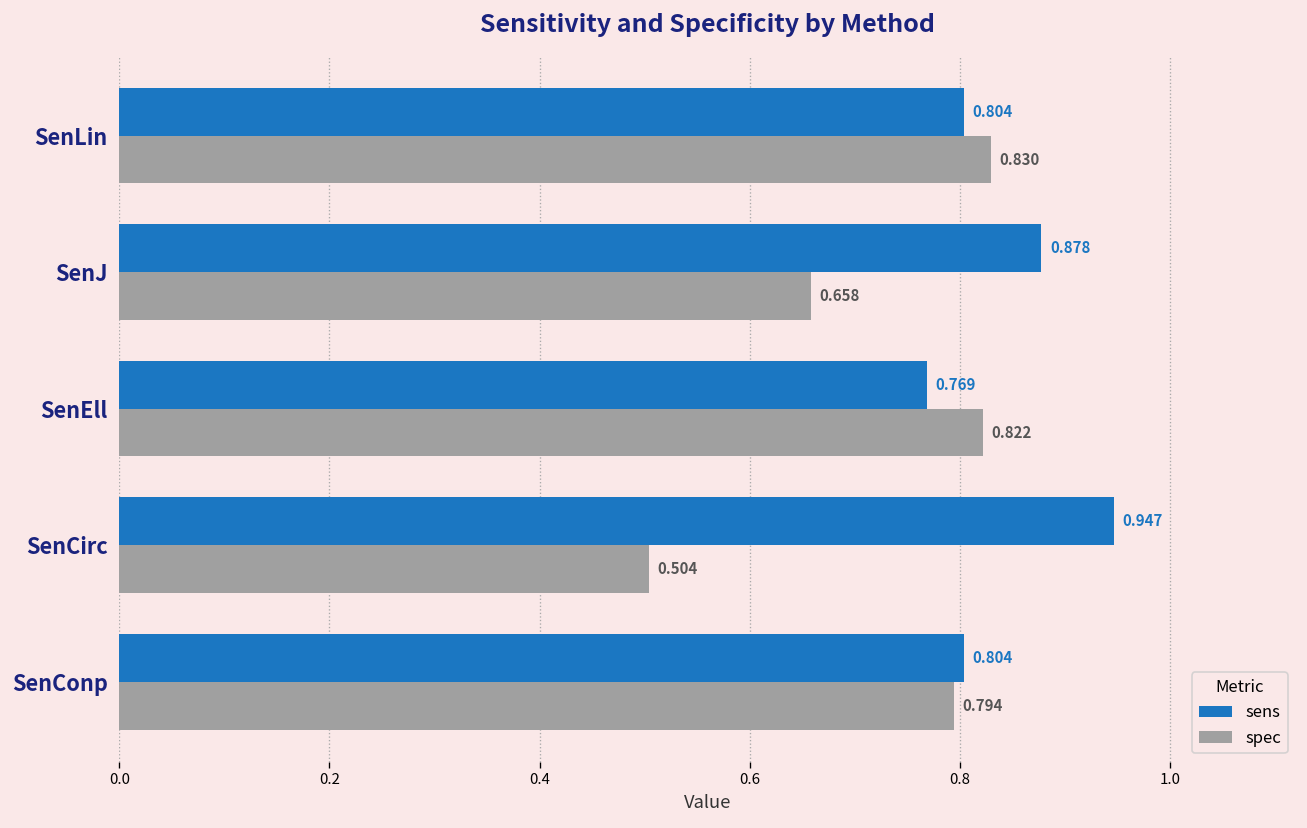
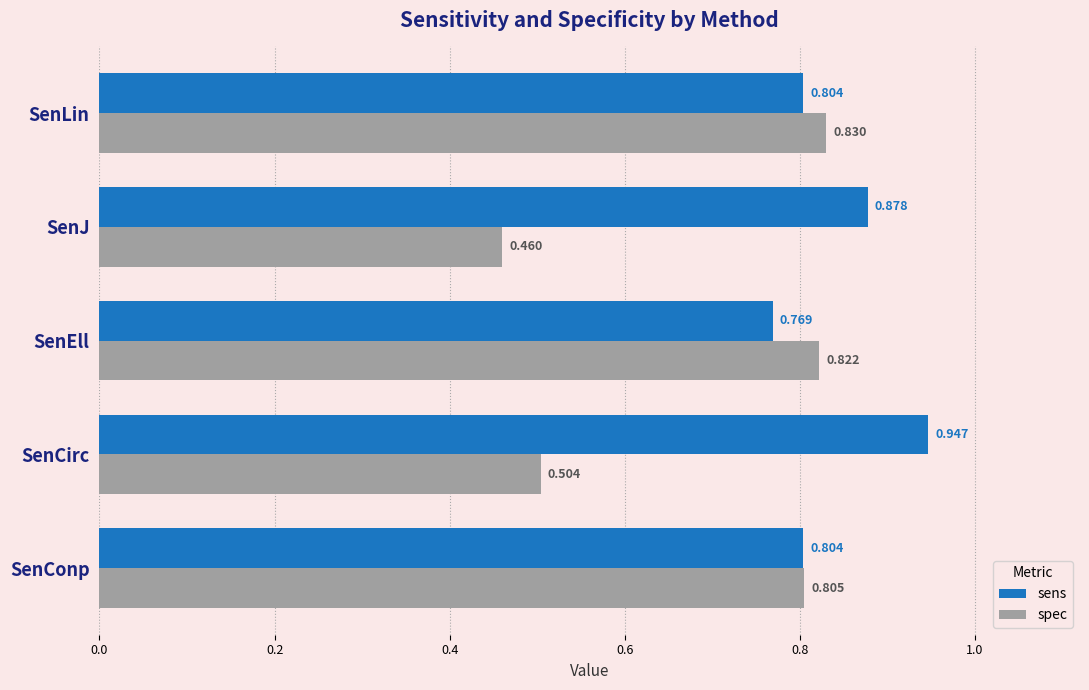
  {
    "sens": {
      "SenLin": 0.804,
      "SenJ": 0.878,
      "SenEll": 0.769,
      "SenCirc": 0.947,
      "SenConp": 0.804
    },
    "spec": {
      "SenLin": 0.830,
-     "SenJ": 0.658,
+     "SenJ": 0.460,
      "SenEll": 0.822,
      "SenCirc": 0.504,
-     "SenConp": 0.794
+     "SenConp": 0.805
    }
  }
